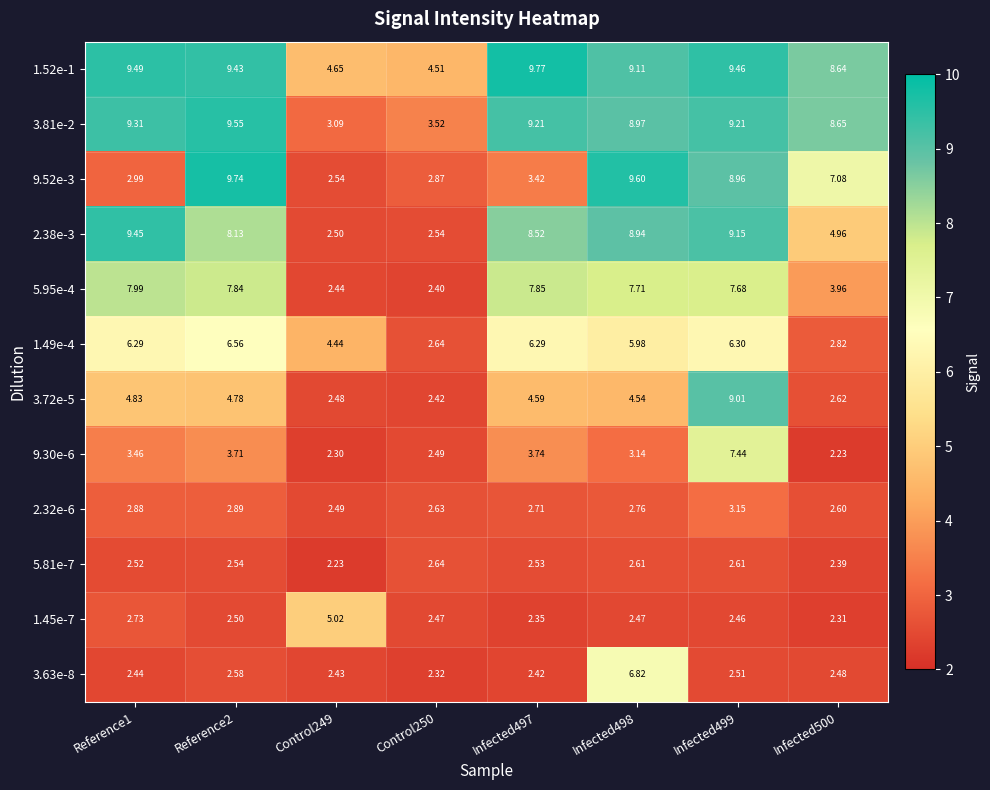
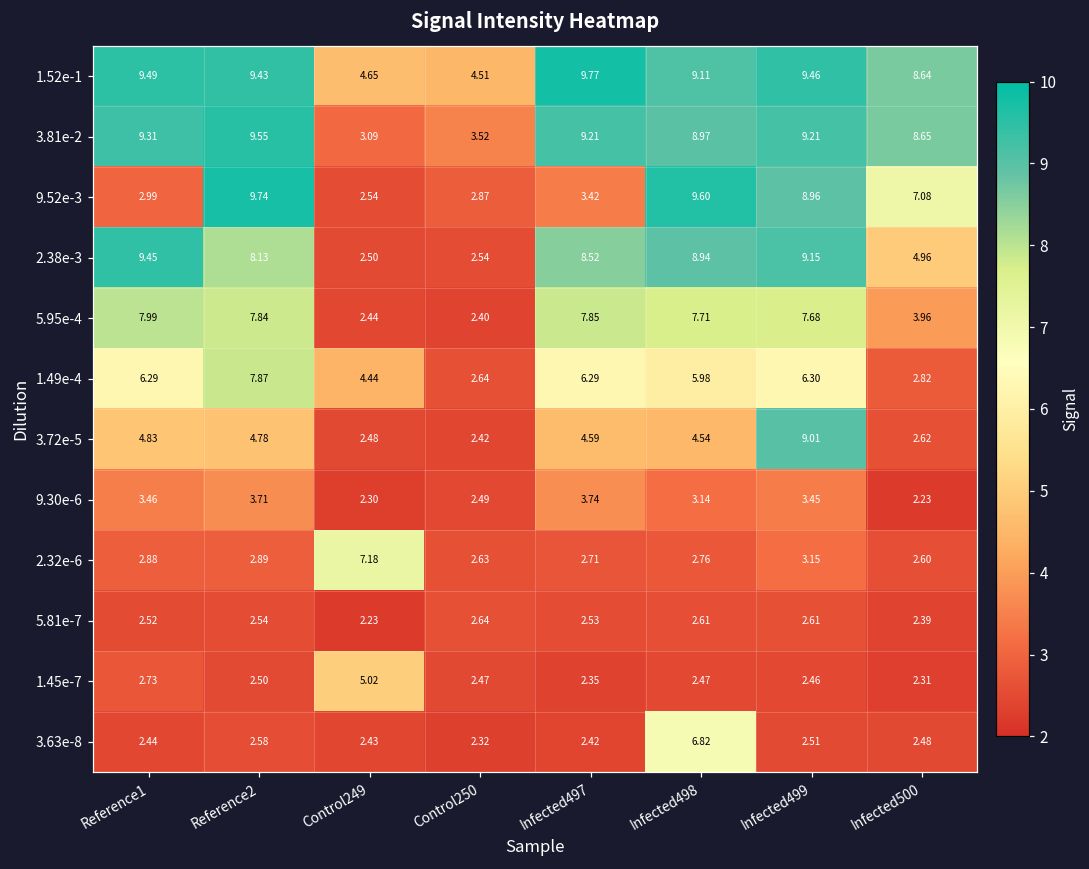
  {
    "1.52e-1": {
      "Reference1": 9.49,
      "Reference2": 9.43,
      "Control249": 4.65,
      "Control250": 4.51,
      "Infected497": 9.77,
      "Infected498": 9.11,
      "Infected499": 9.46,
      "Infected500": 8.64
    },
    "3.81e-2": {
      "Reference1": 9.31,
      "Reference2": 9.55,
      "Control249": 3.09,
      "Control250": 3.52,
      "Infected497": 9.21,
      "Infected498": 8.97,
      "Infected499": 9.21,
      "Infected500": 8.65
    },
    "9.52e-3": {
      "Reference1": 2.99,
      "Reference2": 9.74,
      "Control249": 2.54,
      "Control250": 2.87,
      "Infected497": 3.42,
      "Infected498": 9.60,
      "Infected499": 8.96,
      "Infected500": 7.08
    },
    "2.38e-3": {
      "Reference1": 9.45,
      "Reference2": 8.13,
      "Control249": 2.50,
      "Control250": 2.54,
      "Infected497": 8.52,
      "Infected498": 8.94,
      "Infected499": 9.15,
      "Infected500": 4.96
    },
    "5.95e-4": {
      "Reference1": 7.99,
      "Reference2": 7.84,
      "Control249": 2.44,
      "Control250": 2.40,
      "Infected497": 7.85,
      "Infected498": 7.71,
      "Infected499": 7.68,
      "Infected500": 3.96
    },
    "1.49e-4": {
      "Reference1": 6.29,
-     "Reference2": 6.56,
+     "Reference2": 7.87,
      "Control249": 4.44,
      "Control250": 2.64,
      "Infected497": 6.29,
      "Infected498": 5.98,
      "Infected499": 6.30,
      "Infected500": 2.82
    },
    "3.72e-5": {
      "Reference1": 4.83,
      "Reference2": 4.78,
      "Control249": 2.48,
      "Control250": 2.42,
      "Infected497": 4.59,
      "Infected498": 4.54,
      "Infected499": 9.01,
      "Infected500": 2.62
    },
    "9.30e-6": {
      "Reference1": 3.46,
      "Reference2": 3.71,
      "Control249": 2.30,
      "Control250": 2.49,
      "Infected497": 3.74,
      "Infected498": 3.14,
-     "Infected499": 7.44,
+     "Infected499": 3.45,
      "Infected500": 2.23
    },
    "2.32e-6": {
      "Reference1": 2.88,
      "Reference2": 2.89,
-     "Control249": 2.49,
+     "Control249": 7.18,
      "Control250": 2.63,
      "Infected497": 2.71,
      "Infected498": 2.76,
      "Infected499": 3.15,
      "Infected500": 2.60
    },
    "5.81e-7": {
      "Reference1": 2.52,
      "Reference2": 2.54,
      "Control249": 2.23,
      "Control250": 2.64,
      "Infected497": 2.53,
      "Infected498": 2.61,
      "Infected499": 2.61,
      "Infected500": 2.39
    },
    "1.45e-7": {
      "Reference1": 2.73,
      "Reference2": 2.50,
      "Control249": 5.02,
      "Control250": 2.47,
      "Infected497": 2.35,
      "Infected498": 2.47,
      "Infected499": 2.46,
      "Infected500": 2.31
    },
    "3.63e-8": {
      "Reference1": 2.44,
      "Reference2": 2.58,
      "Control249": 2.43,
      "Control250": 2.32,
      "Infected497": 2.42,
      "Infected498": 6.82,
      "Infected499": 2.51,
      "Infected500": 2.48
    }
  }
